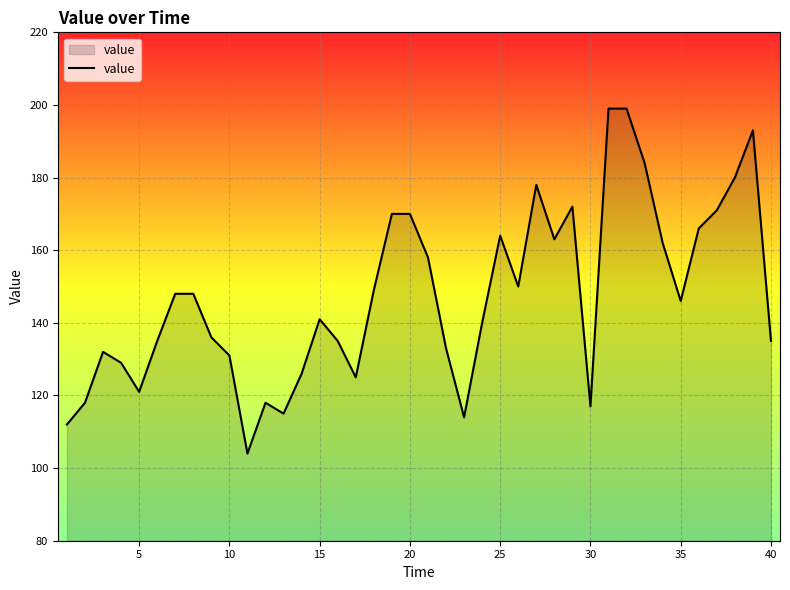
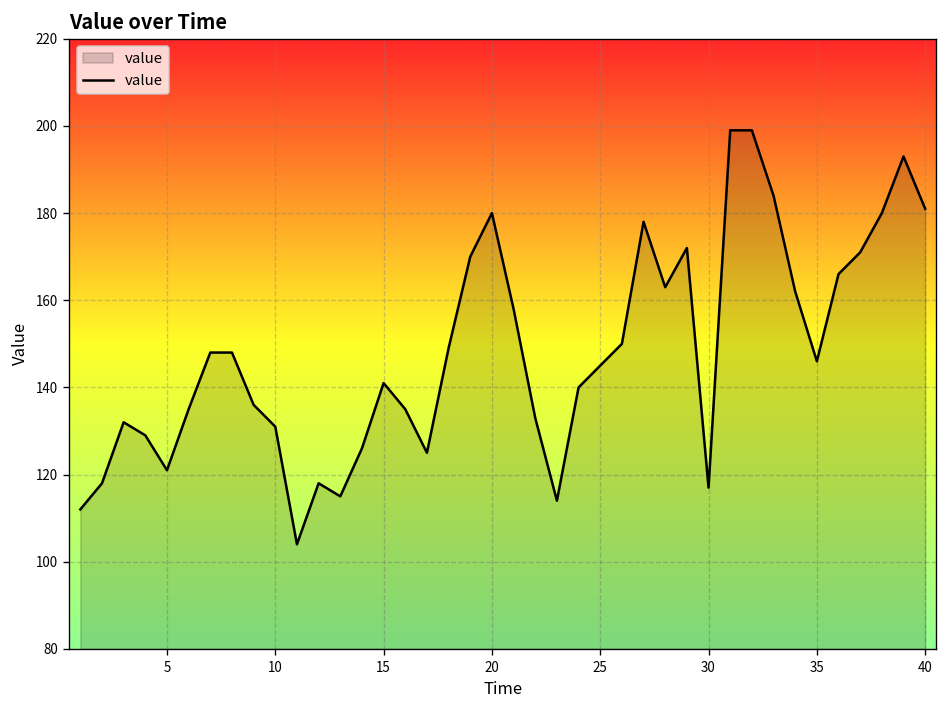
  {
    "5": 121,
    "10": 131,
    "15": 141,
-   "20": 170,
-   "25": 164,
+   "20": 180,
+   "25": 145,
    "30": 117,
    "35": 146,
-   "40": 135
+   "40": 181
  }
